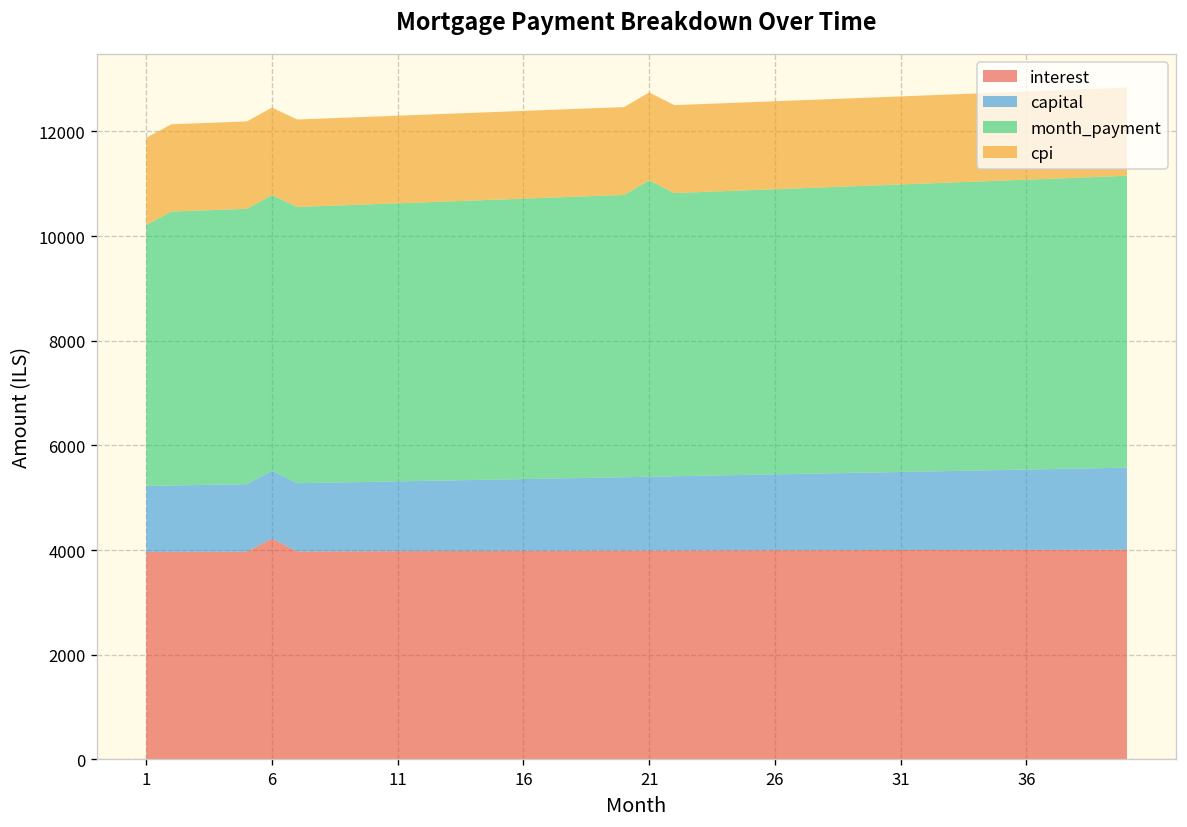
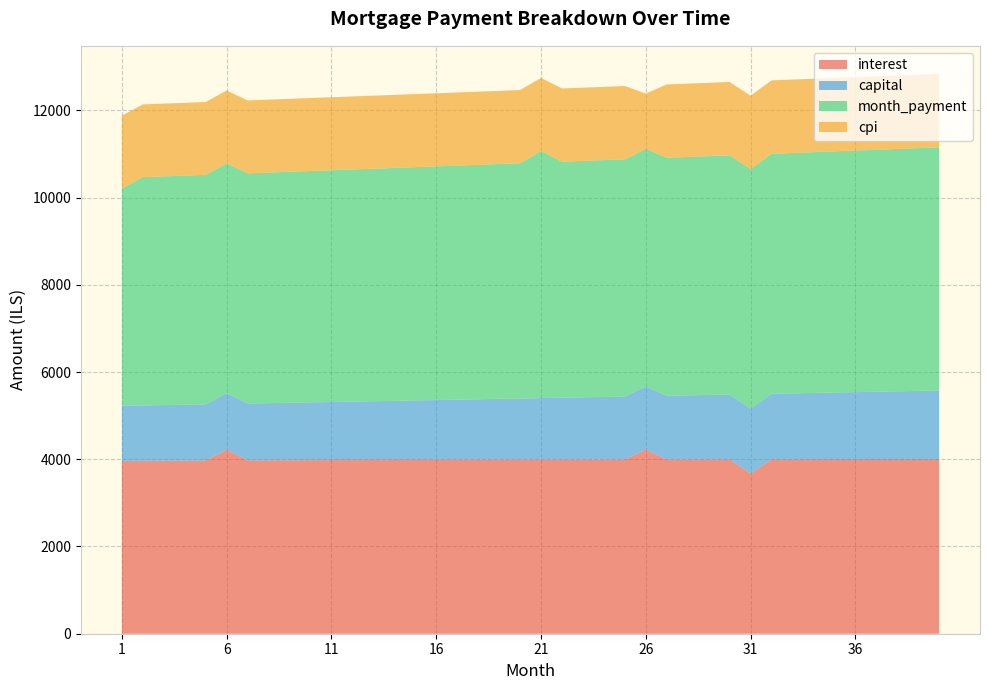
  {
    "interest": {
      "1": 4000,
      "6": 4200,
      "11": 4000,
      "16": 4000,
      "21": 4000,
-     "26": 4000,
-     "31": 4000,
+     "26": 4200,
+     "31": 3700,
      "36": 4000
    },
    "capital": {
      "1": 1300,
      "6": 1300,
      "11": 1300,
      "16": 1400,
      "21": 1400,
      "26": 1500,
      "31": 1500,
      "36": 1500
    },
    "month_payment": {
      "1": 5000,
      "6": 5300,
      "11": 5300,
      "16": 5400,
      "21": 5700,
      "26": 5400,
      "31": 5500,
      "36": 5500
    },
    "cpi": {
      "1": 1700,
      "6": 1700,
      "11": 1700,
      "16": 1700,
      "21": 1700,
-     "26": 1700,
+     "26": 1300,
      "31": 1700
    }
  }
